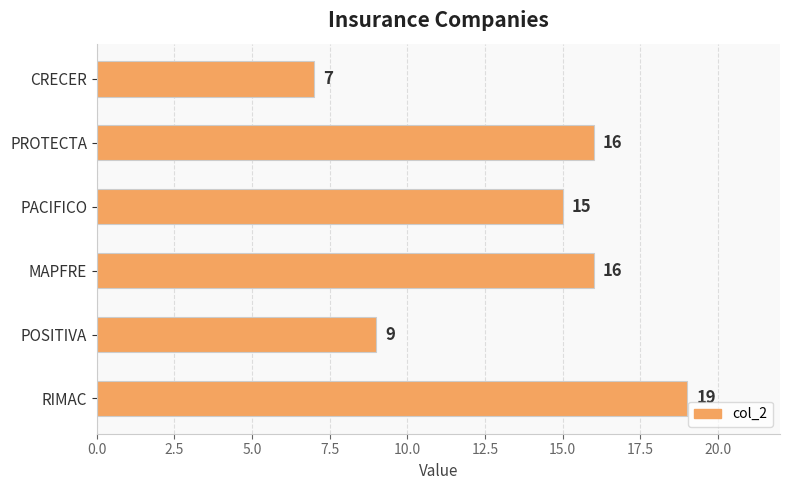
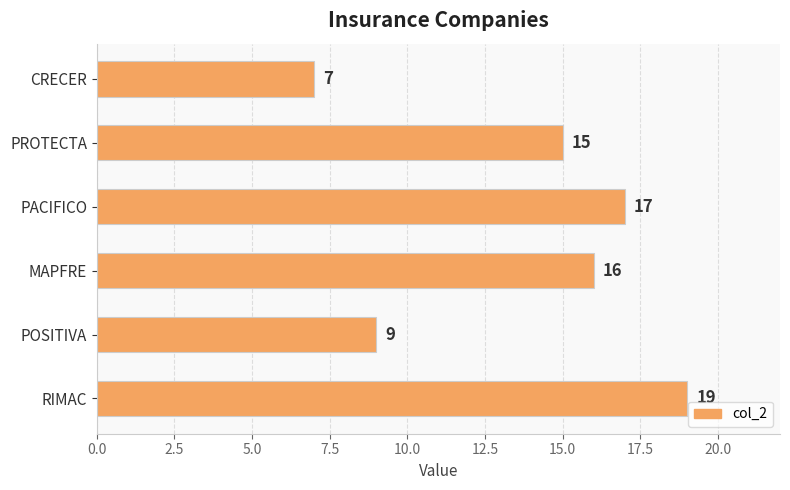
  {
    "CRECER": 7,
-   "PROTECTA": 16,
-   "PACIFICO": 15,
+   "PROTECTA": 15,
+   "PACIFICO": 17,
    "MAPFRE": 16,
    "POSITIVA": 9
  }
